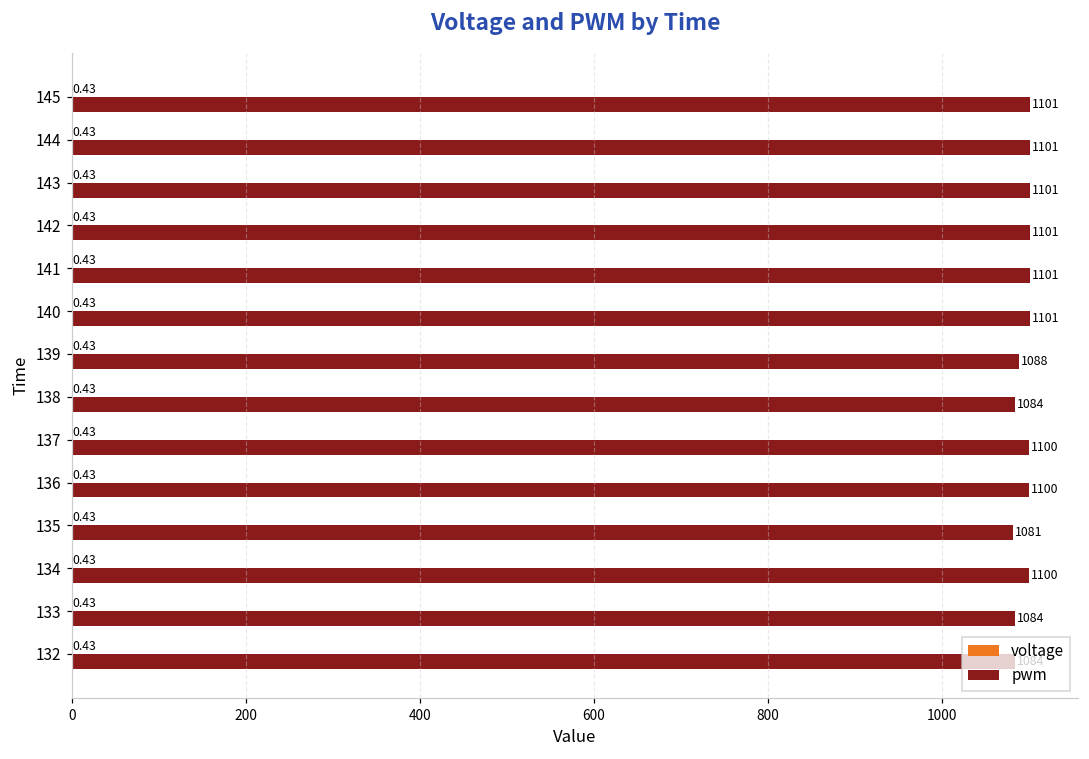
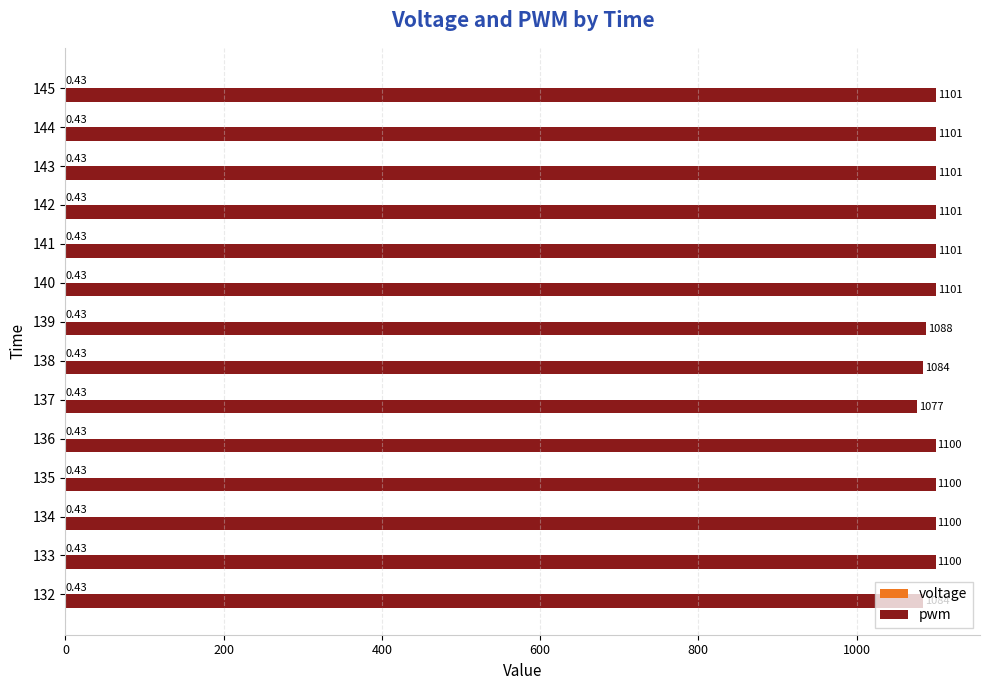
  {
    "voltage": {
      "145": 0.43,
      "144": 0.43,
      "143": 0.43,
      "142": 0.43,
      "141": 0.43,
      "140": 0.43,
      "139": 0.43,
      "138": 0.43,
      "137": 0.43,
      "136": 0.43,
      "135": 0.43,
      "134": 0.43,
      "133": 0.43,
      "132": 0.43
    },
    "pwm": {
      "145": 1101,
      "144": 1101,
      "143": 1101,
      "142": 1101,
      "141": 1101,
      "140": 1101,
      "139": 1088,
      "138": 1084,
-     "137": 1100,
+     "137": 1077,
      "136": 1100,
-     "135": 1081,
+     "135": 1100,
      "134": 1100,
-     "133": 1084
+     "133": 1100
    }
  }
